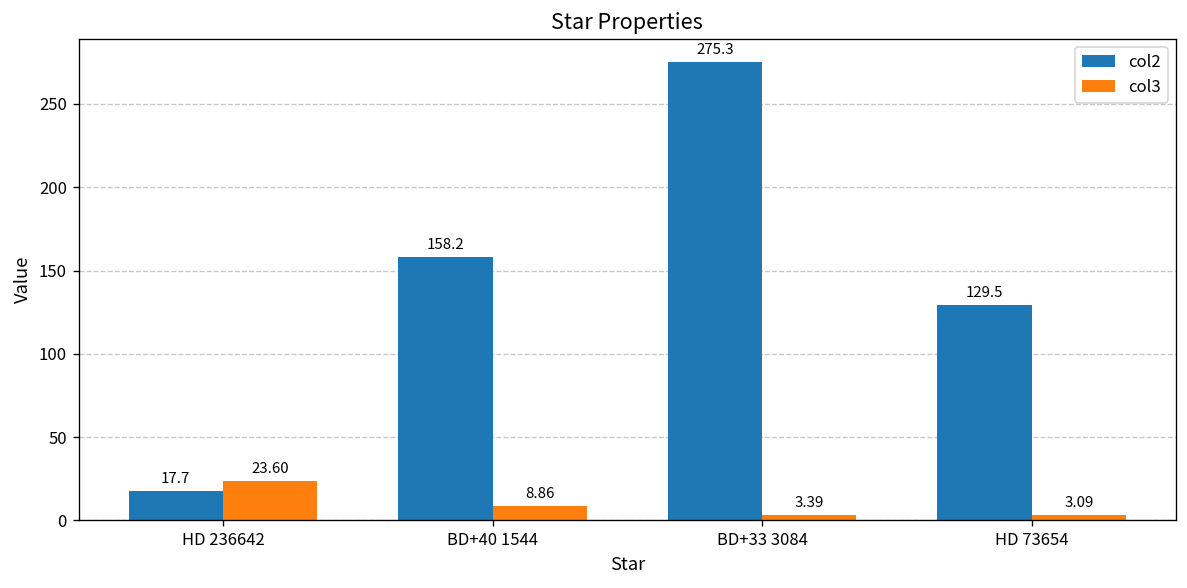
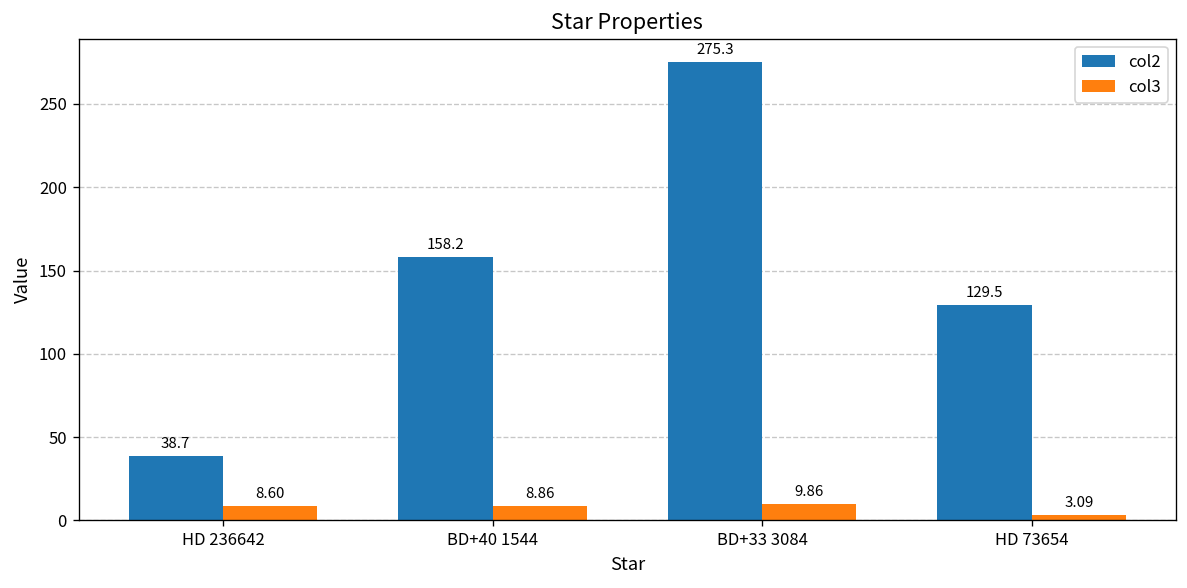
  {
    "col2": {
-     "HD 236642": 17.7,
+     "HD 236642": 38.7,
      "BD+40 1544": 158.2,
      "BD+33 3084": 275.3,
      "HD 73654": 129.5
    },
    "col3": {
-     "HD 236642": 23.60,
+     "HD 236642": 8.60,
      "BD+40 1544": 8.86,
-     "BD+33 3084": 3.39,
+     "BD+33 3084": 9.86,
      "HD 73654": 3.09
    }
  }
